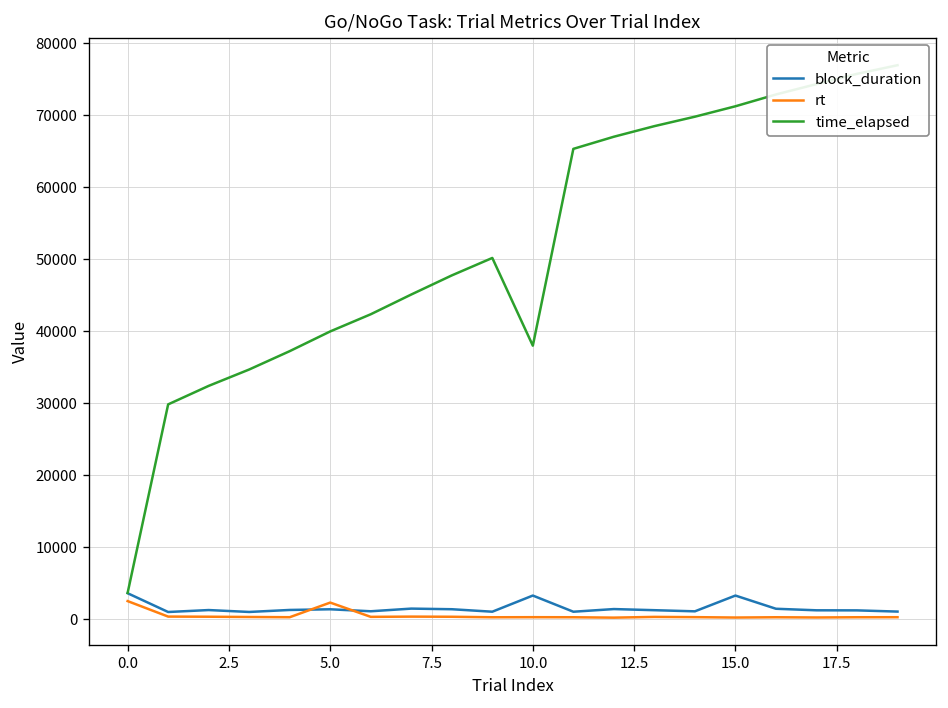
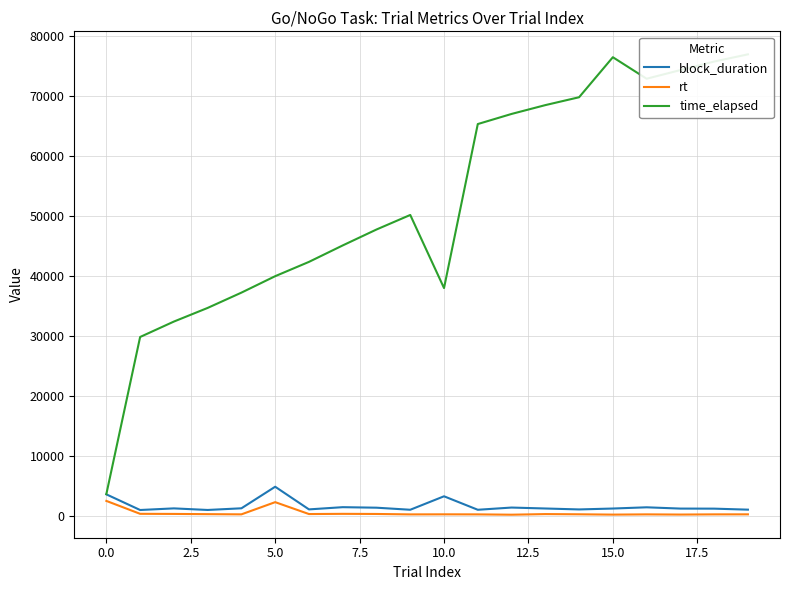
  {
    "block_duration": {
-     "5.0": 1000,
+     "5.0": 5000,
      "10.0": 3000,
-     "15.0": 3000
+     "15.0": 1000
    },
    "rt": {
      "0.0": 3000,
      "5.0": 2000,
      "10.0": 0,
      "15.0": 0
    },
    "time_elapsed": {
      "5.0": 40000,
      "10.0": 38000,
-     "15.0": 71000
+     "15.0": 76000
    }
  }
